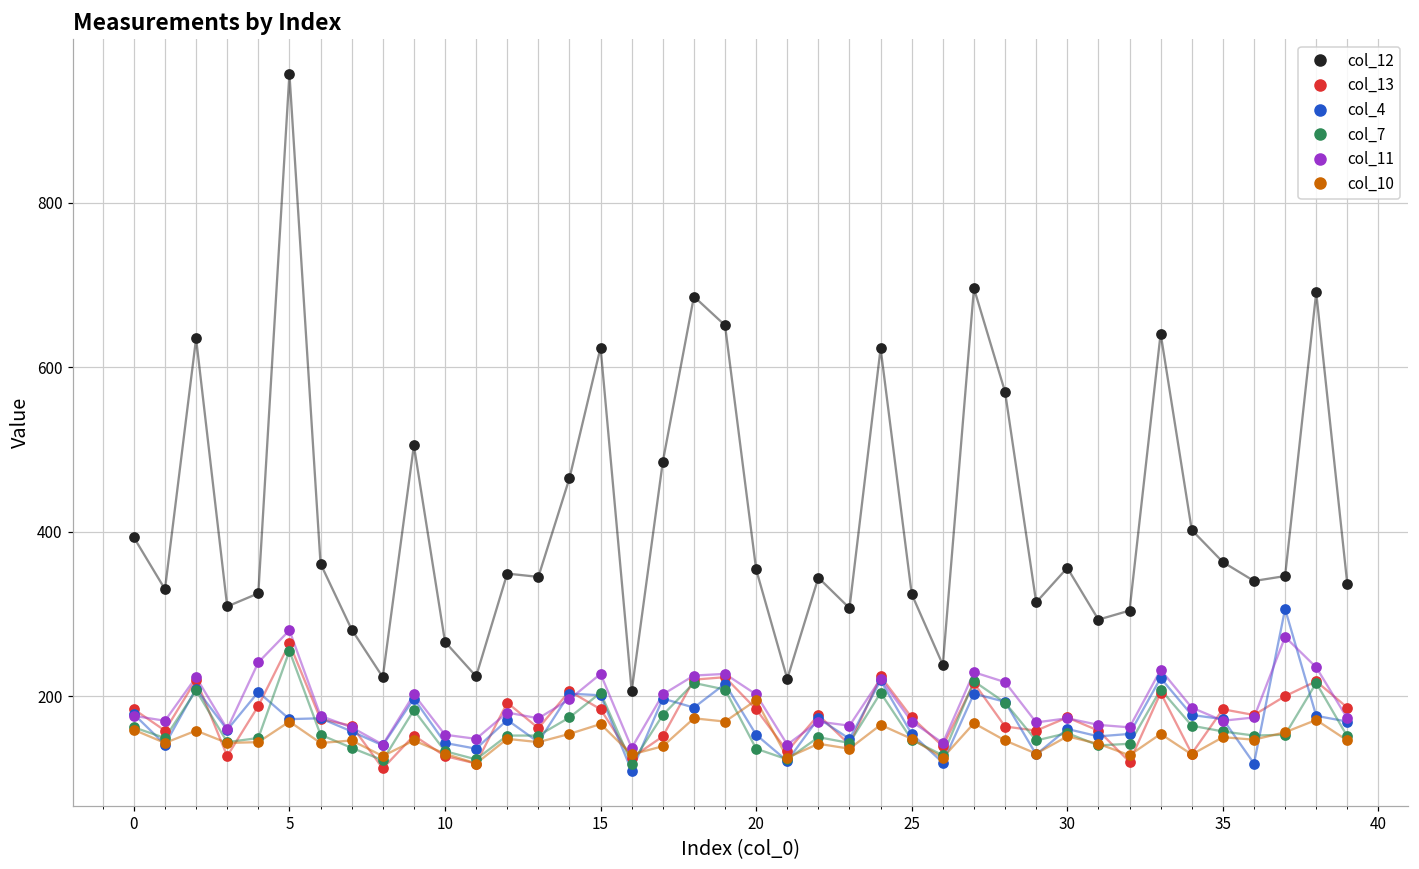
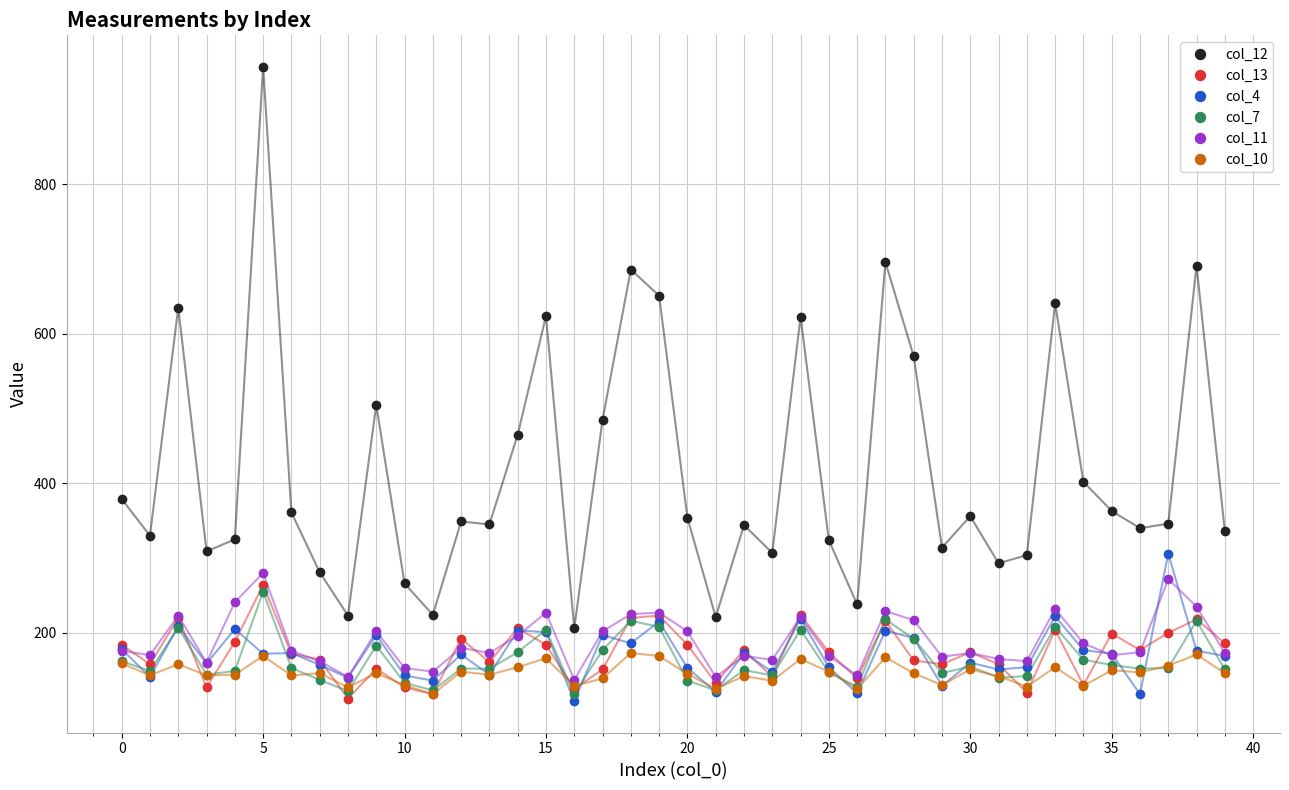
  {
    "col_12": {
-     "0": 390,
+     "0": 380,
      "5": 960,
      "10": 270,
      "15": 620,
      "20": 350,
      "25": 320,
      "30": 360,
      "35": 360
    },
    "col_13": {
      "0": 180,
      "5": 260,
      "15": 180,
      "20": 180,
      "25": 170,
-     "35": 180
+     "35": 200
    },
    "col_4": {
      "10": 140,
      "20": 150,
      "25": 150,
      "30": 160
    },
    "col_7": {
      "5": 260,
      "20": 140,
      "30": 160,
      "35": 160
    },
    "col_11": {
      "5": 280,
      "10": 150,
      "15": 230,
      "20": 200,
      "25": 170
    },
    "col_10": {
      "15": 170,
-     "20": 200,
+     "20": 150,
      "30": 150,
      "35": 150
    }
  }
